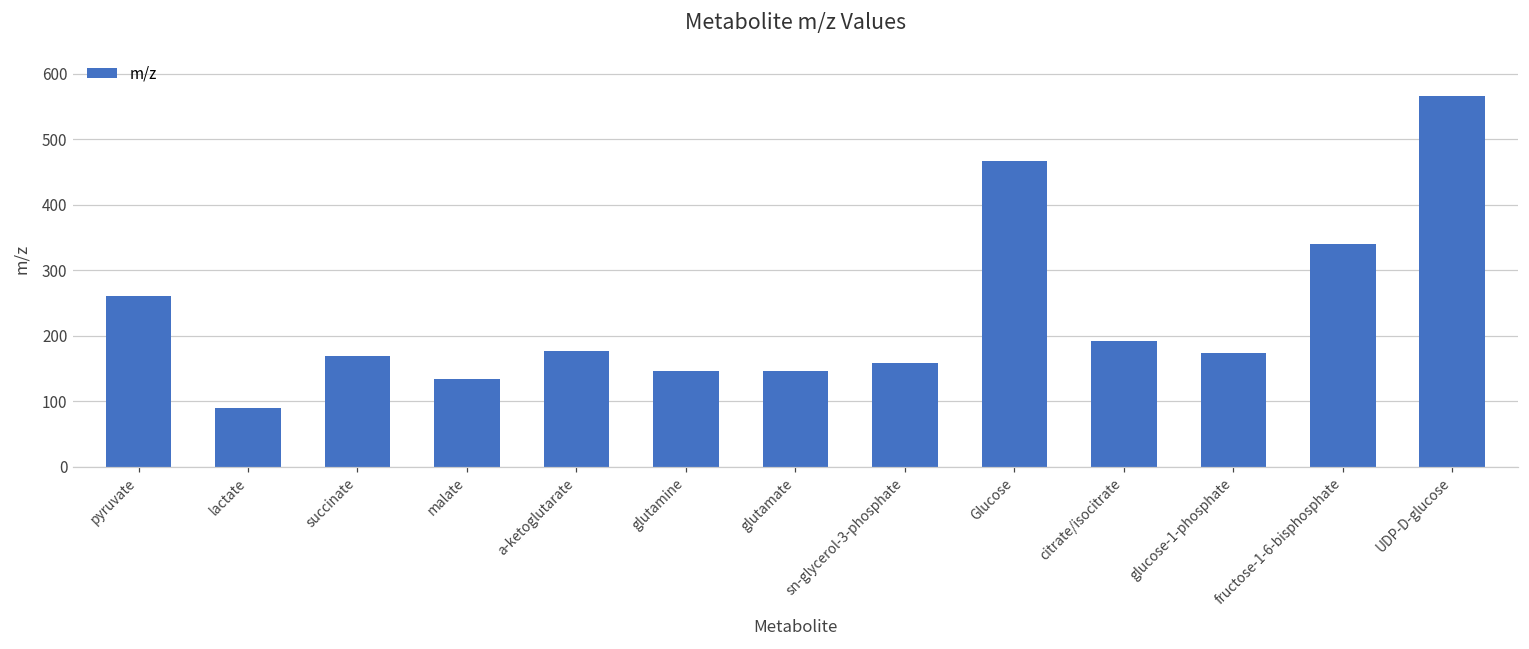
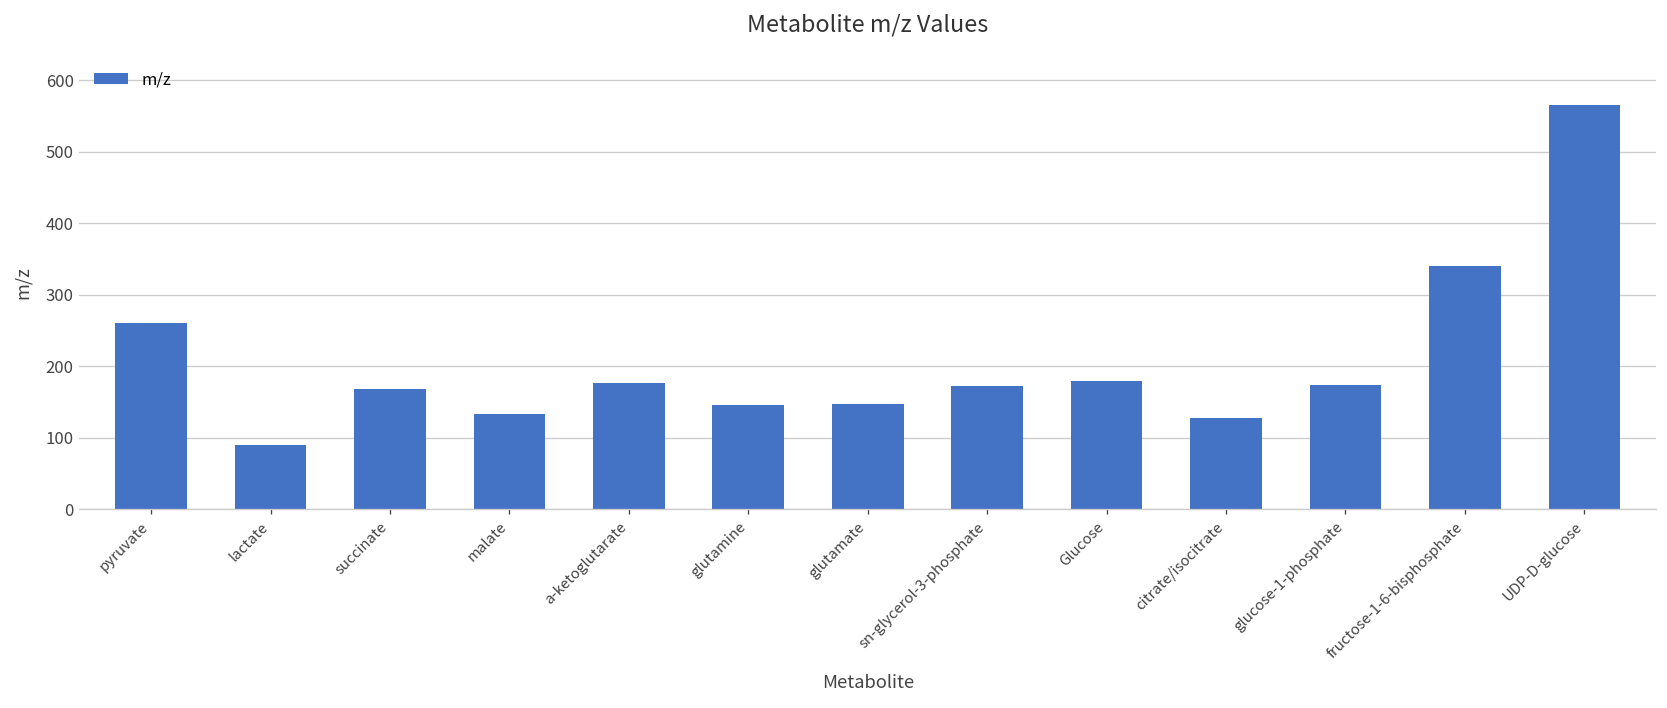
  {
    "pyruvate": 260,
    "lactate": 90,
    "succinate": 170,
    "malate": 130,
    "a-ketoglutarate": 180,
    "glutamine": 150,
    "glutamate": 150,
-   "sn-glycerol-3-phosphate": 160,
-   "Glucose": 470,
-   "citrate/isocitrate": 190,
+   "sn-glycerol-3-phosphate": 170,
+   "Glucose": 180,
+   "citrate/isocitrate": 130,
    "glucose-1-phosphate": 170,
    "fructose-1-6-bisphosphate": 340,
    "UDP-D-glucose": 570
  }
